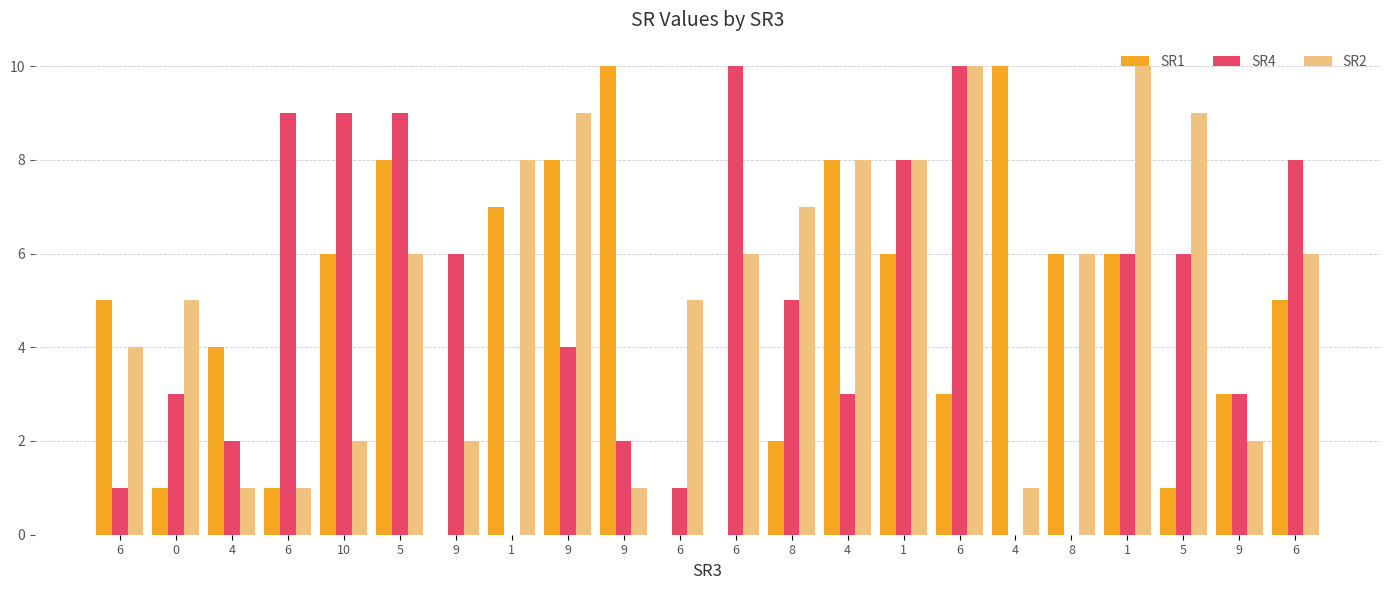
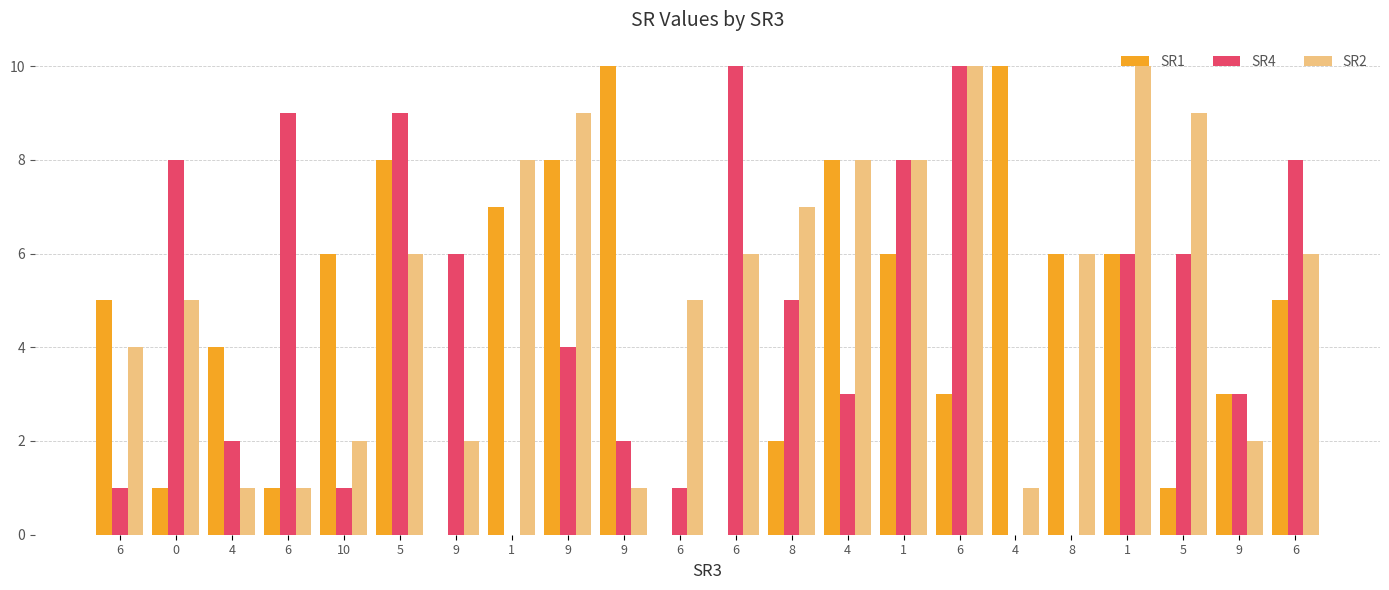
  {
    "SR1": {
      "0": 1,
      "10": 6
    },
    "SR4": {
-     "0": 3,
-     "10": 9
+     "0": 8,
+     "10": 1
    },
    "SR2": {
      "0": 5,
      "10": 2
    }
  }
